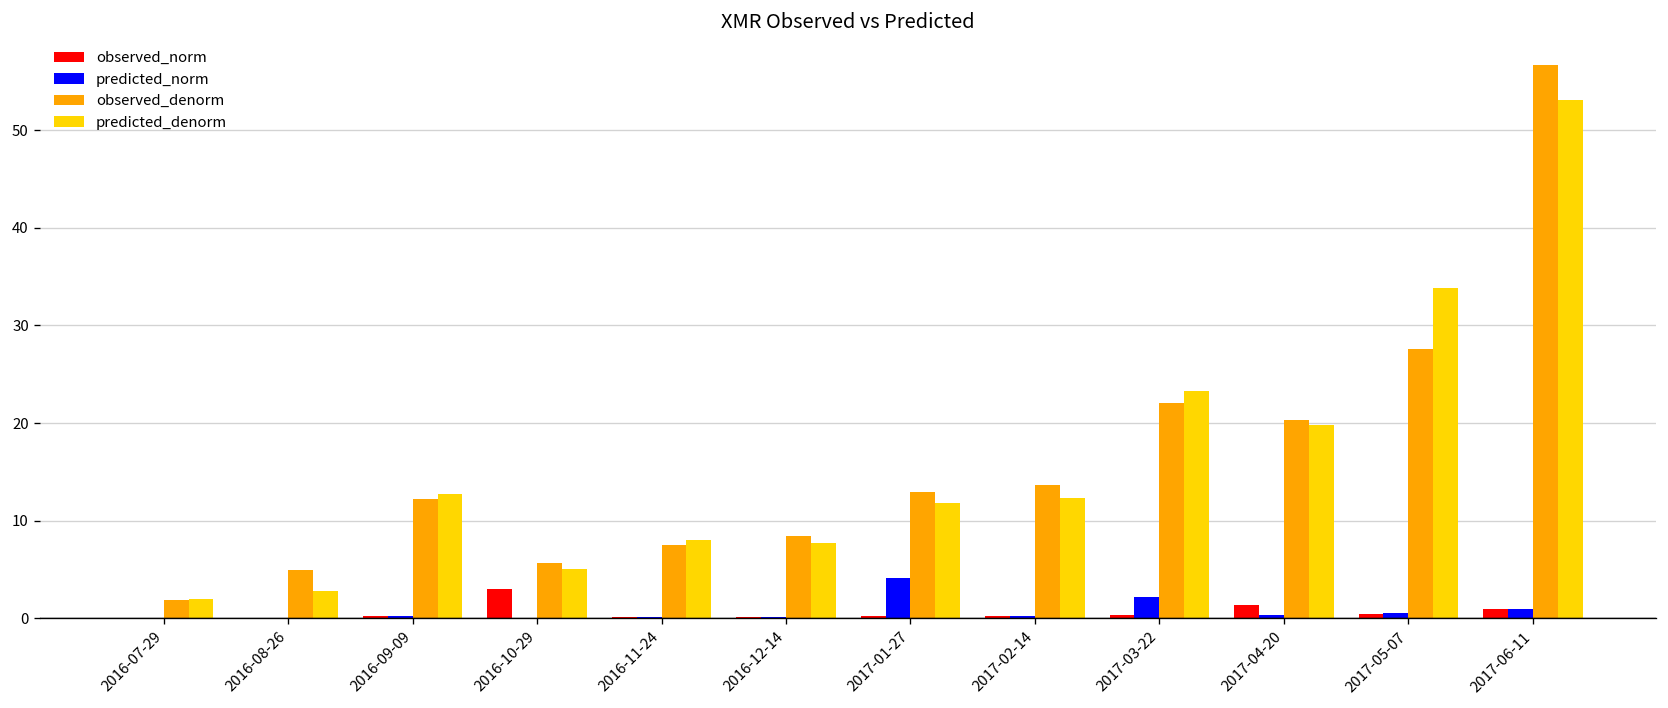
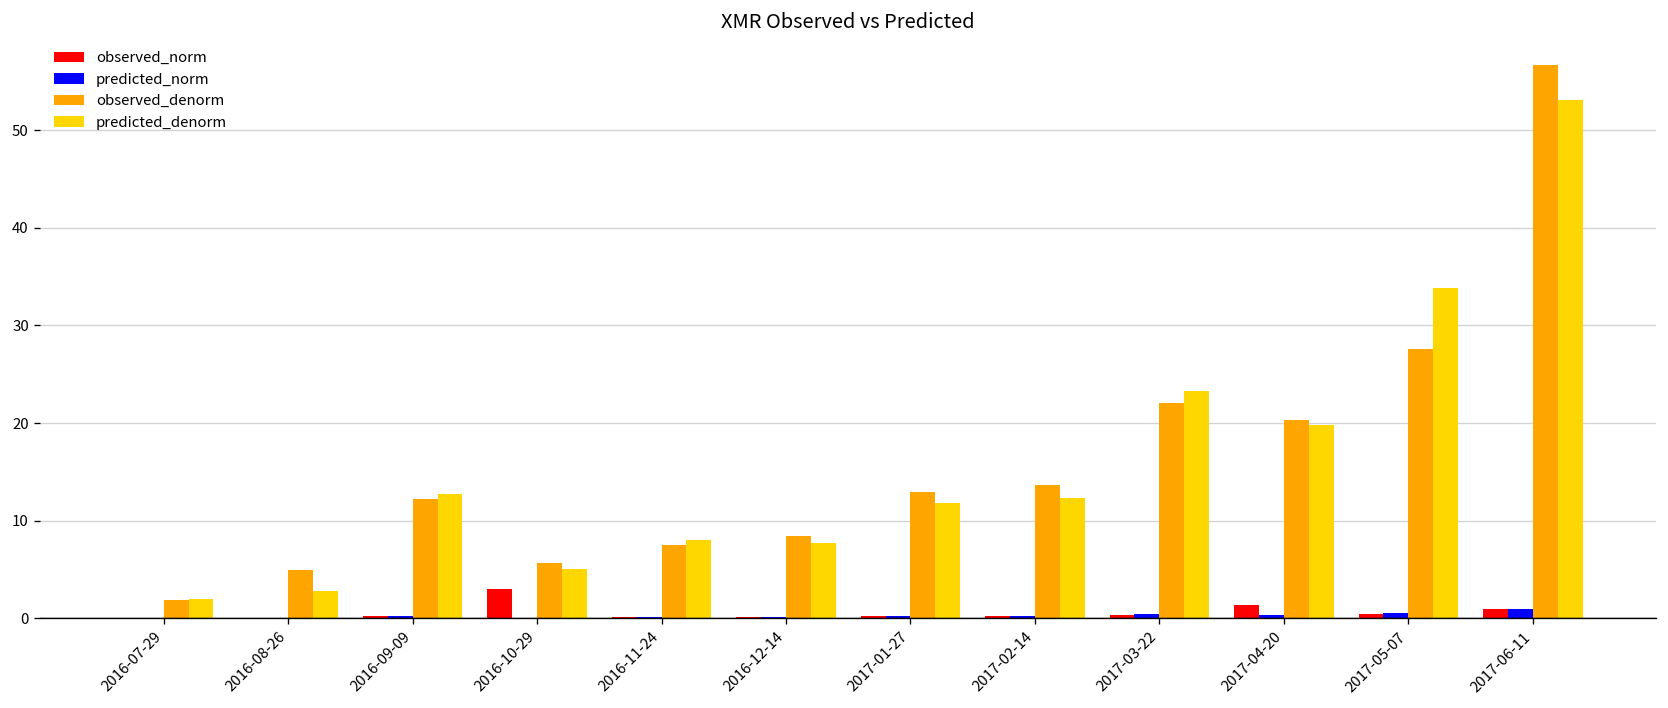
  {
    "observed_norm": {
      "2016-10-29": 3,
      "2017-03-22": 0,
      "2017-04-20": 1,
      "2017-05-07": 0,
      "2017-06-11": 1
    },
    "predicted_norm": {
-     "2017-01-27": 4,
-     "2017-03-22": 2,
+     "2017-01-27": 0,
+     "2017-03-22": 0,
      "2017-04-20": 0,
      "2017-05-07": 1,
      "2017-06-11": 1
    }
  }
